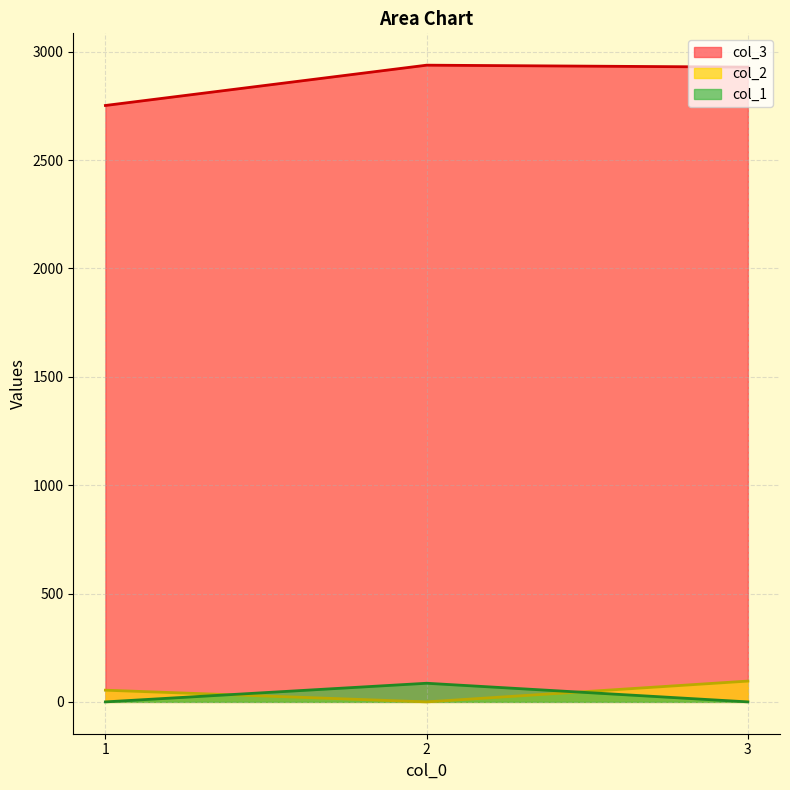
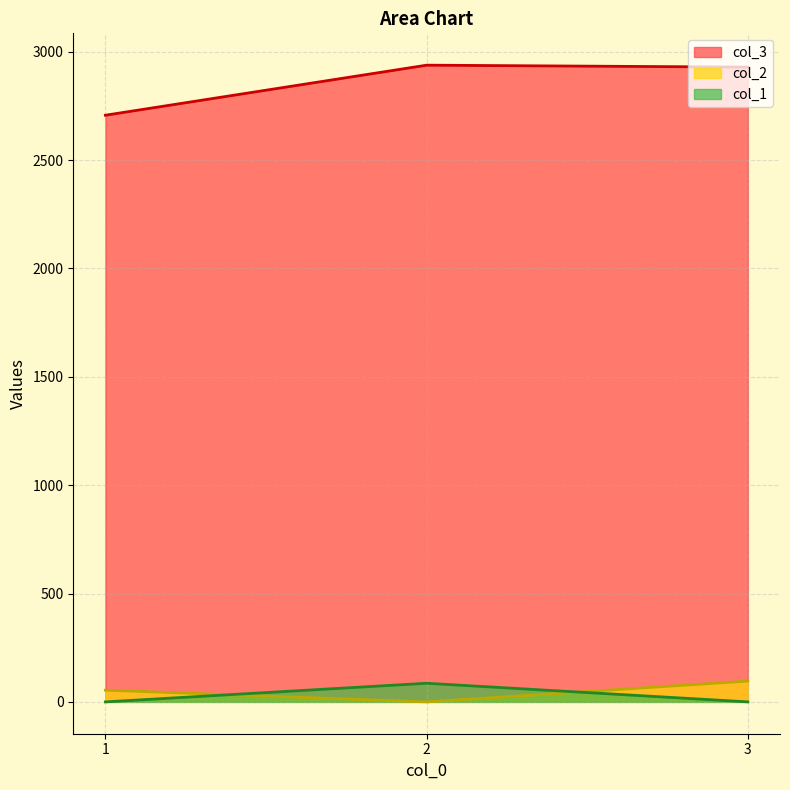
  {
    "col_3": {
-     "1": 2750,
+     "1": 2710,
      "2": 2940
    },
    "col_2": {
      "1": 50,
      "2": 0,
      "3": 100
    },
    "col_1": {
      "1": 0,
      "2": 90,
      "3": 0
    }
  }
